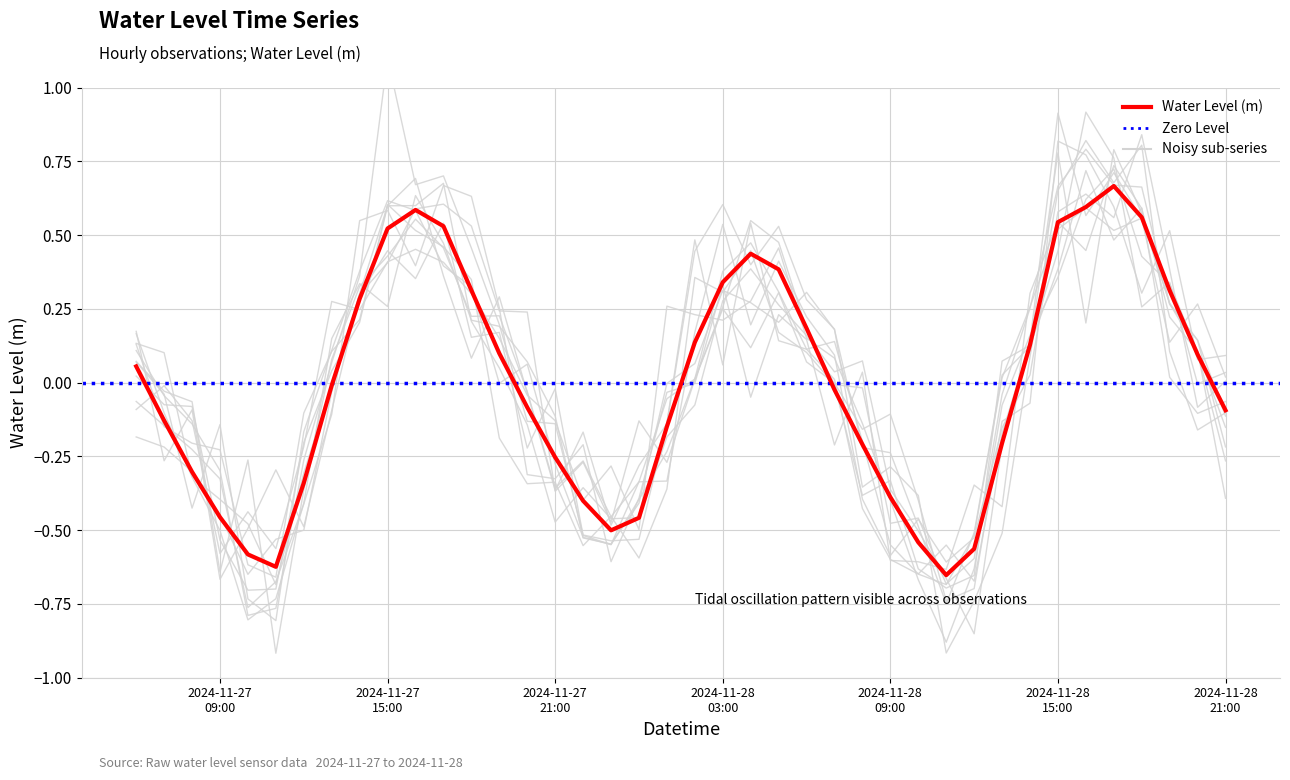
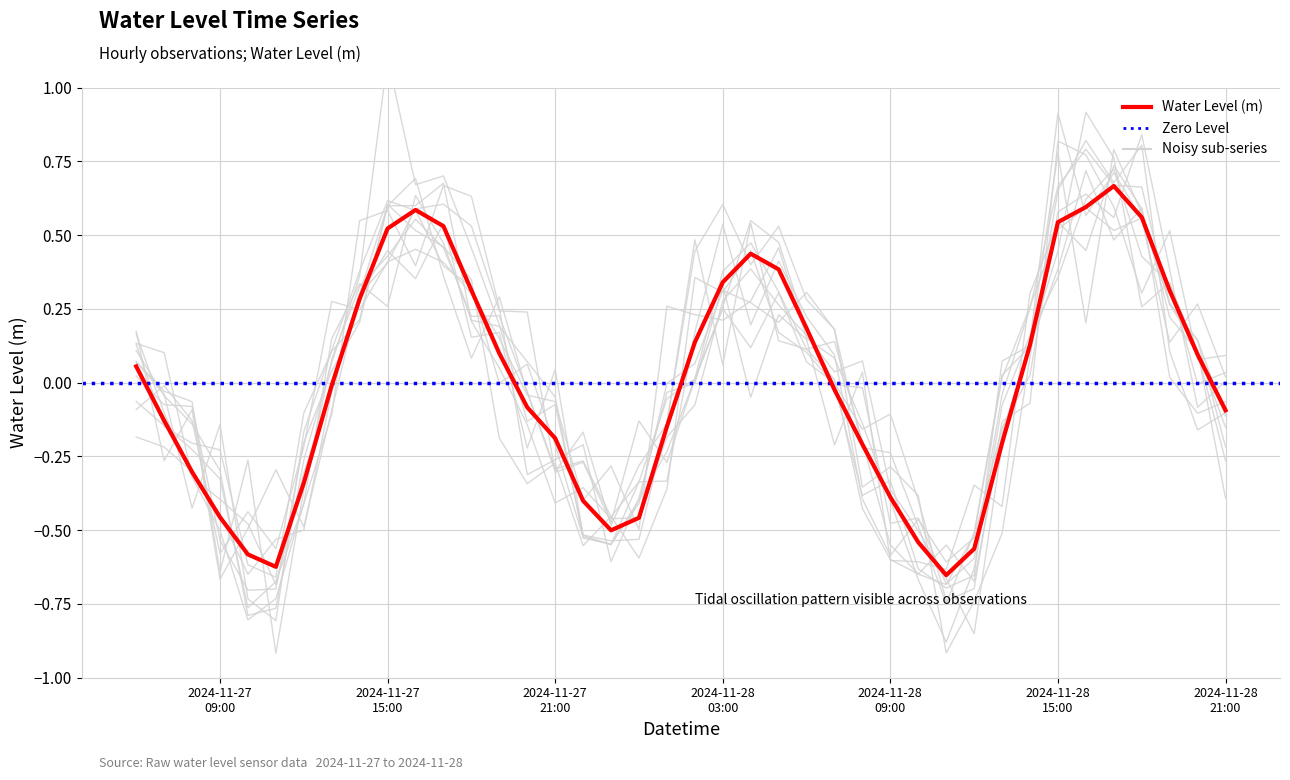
  {
    "Water Level (m)": {
      "2024-11-27 15:00": 0.52,
-     "2024-11-27 21:00": -0.25,
+     "2024-11-27 21:00": -0.19,
      "2024-11-28 03:00": 0.34,
      "2024-11-28 09:00": -0.39
    }
  }
